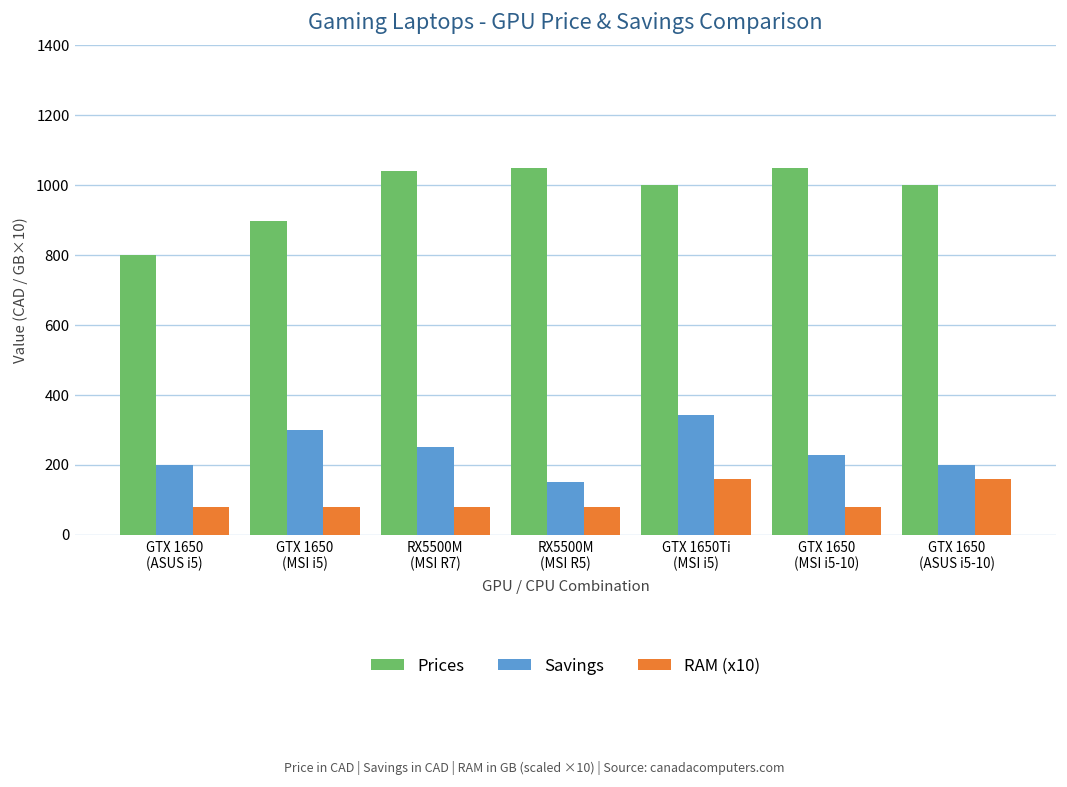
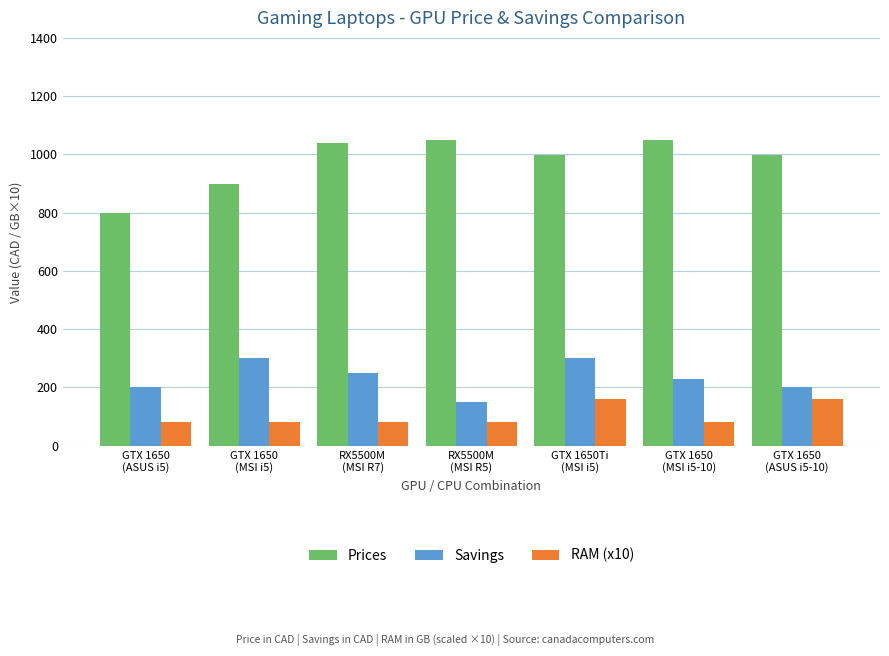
  {
    "Prices": {
      "GTX 1650 (ASUS i5)": 800,
      "GTX 1650 (MSI i5)": 900,
      "RX5500M (MSI R7)": 1040,
      "RX5500M (MSI R5)": 1050,
      "GTX 1650Ti (MSI i5)": 1000,
      "GTX 1650 (MSI i5-10)": 1050,
      "GTX 1650 (ASUS i5-10)": 1000
    },
    "Savings": {
      "GTX 1650 (ASUS i5)": 200,
      "GTX 1650 (MSI i5)": 300,
      "RX5500M (MSI R7)": 250,
      "RX5500M (MSI R5)": 150,
-     "GTX 1650Ti (MSI i5)": 340,
+     "GTX 1650Ti (MSI i5)": 300,
      "GTX 1650 (MSI i5-10)": 230,
      "GTX 1650 (ASUS i5-10)": 200
    },
    "RAM (x10)": {
      "GTX 1650 (ASUS i5)": 80,
      "GTX 1650 (MSI i5)": 80,
      "RX5500M (MSI R7)": 80,
      "RX5500M (MSI R5)": 80,
      "GTX 1650Ti (MSI i5)": 160,
      "GTX 1650 (MSI i5-10)": 80,
      "GTX 1650 (ASUS i5-10)": 160
    }
  }
